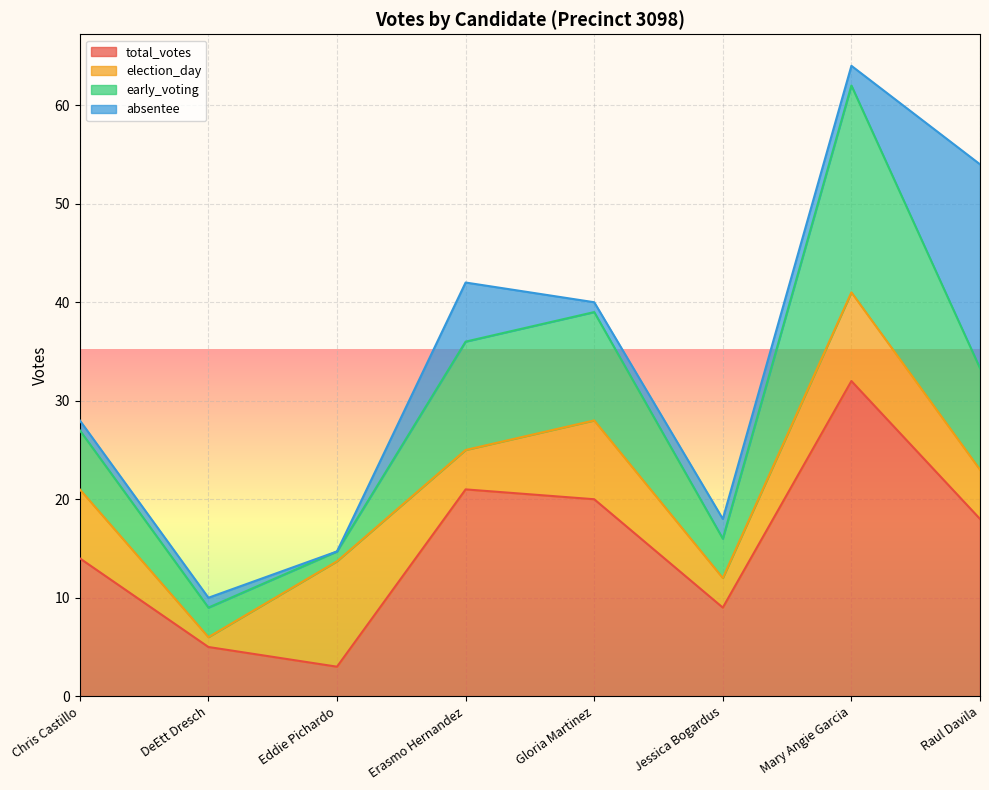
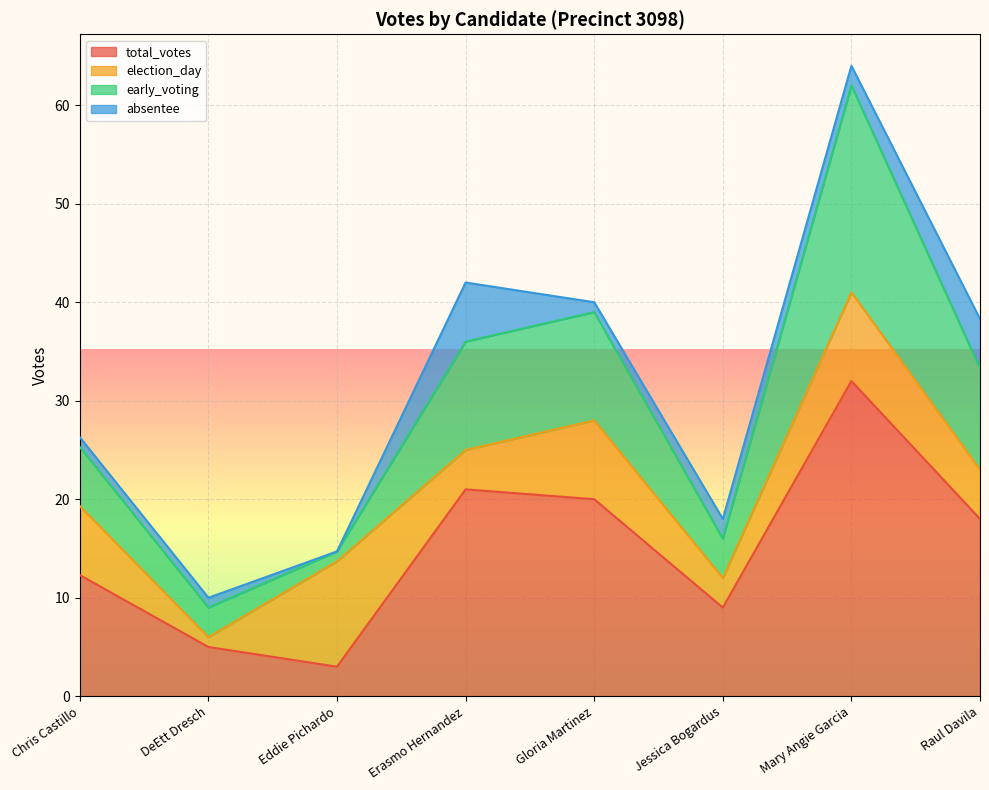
  {
    "total_votes": {
-     "Chris Castillo": 14,
+     "Chris Castillo": 12,
      "DeEtt Dresch": 5,
      "Eddie Pichardo": 3,
      "Erasmo Hernandez": 21,
      "Gloria Martinez": 20,
      "Jessica Bogardus": 9,
      "Mary Angie Garcia": 32,
      "Raul Davila": 18
    },
    "election_day": {
      "Chris Castillo": 7,
      "DeEtt Dresch": 1,
      "Eddie Pichardo": 11,
      "Erasmo Hernandez": 4,
      "Gloria Martinez": 8,
      "Jessica Bogardus": 3,
      "Mary Angie Garcia": 9,
      "Raul Davila": 5
    },
    "early_voting": {
      "Chris Castillo": 6,
      "DeEtt Dresch": 3,
      "Erasmo Hernandez": 11,
      "Gloria Martinez": 11,
      "Jessica Bogardus": 4,
      "Mary Angie Garcia": 21,
      "Raul Davila": 10
    },
    "absentee": {
      "Chris Castillo": 1,
      "DeEtt Dresch": 1,
      "Erasmo Hernandez": 6,
      "Gloria Martinez": 1,
      "Jessica Bogardus": 2,
      "Mary Angie Garcia": 2,
-     "Raul Davila": 21
+     "Raul Davila": 5
    }
  }
